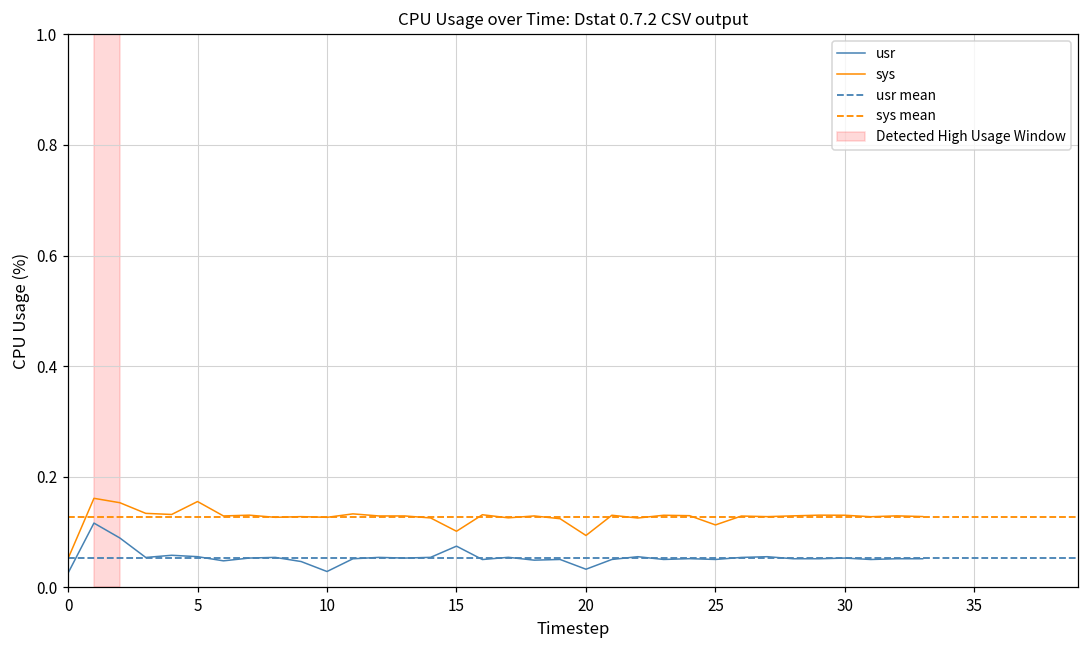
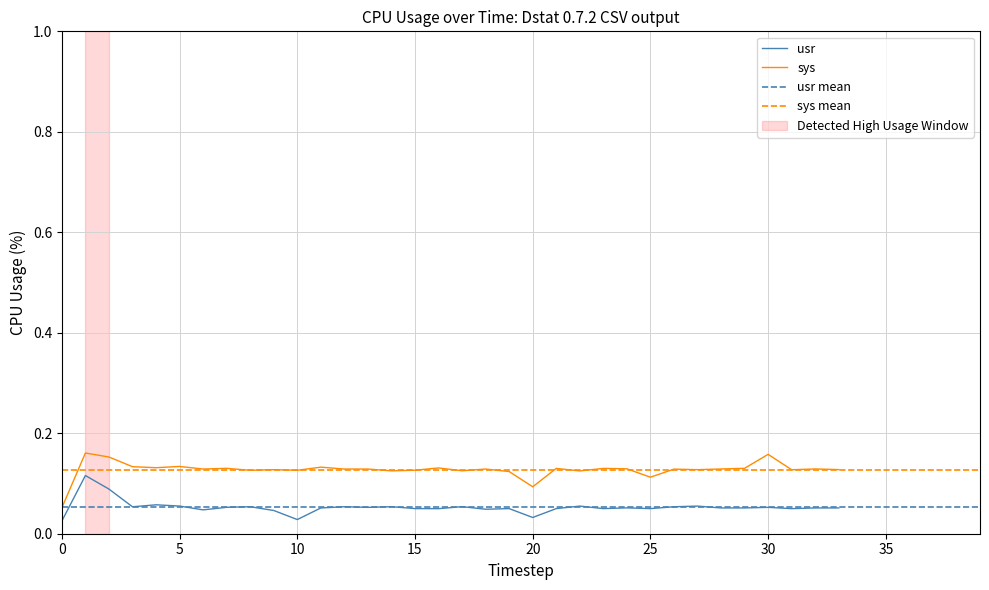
  {
    "usr": {
      "0": 0.03,
      "5": 0.06,
      "10": 0.03,
-     "15": 0.07,
+     "15": 0.05,
      "20": 0.03,
      "25": 0.05,
      "30": 0.05
    },
    "sys": {
      "0": 0.05,
-     "5": 0.15,
+     "5": 0.13,
      "10": 0.13,
-     "15": 0.10,
+     "15": 0.13,
      "20": 0.09,
      "25": 0.11,
-     "30": 0.13
+     "30": 0.16
    }
  }
